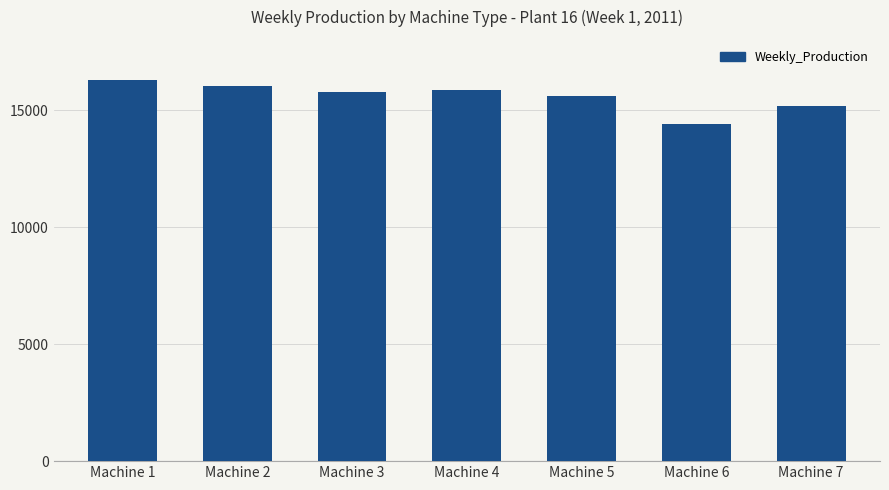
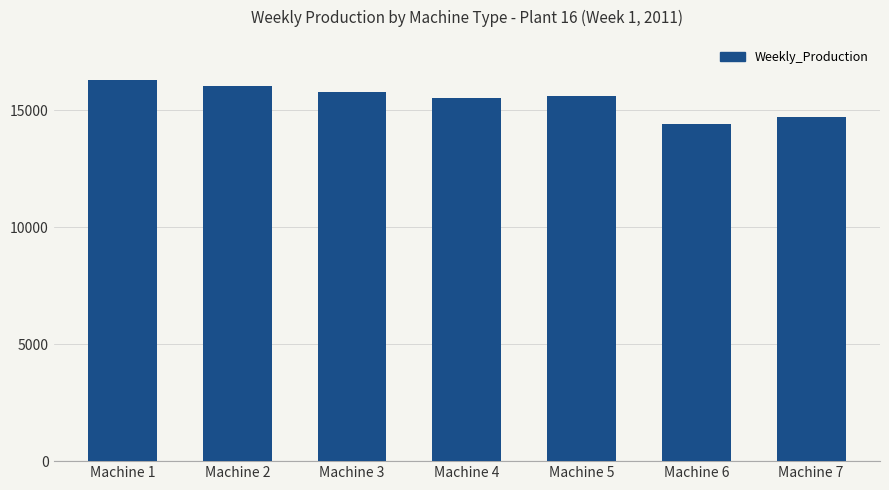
  {
    "Machine 1": 16300,
    "Machine 2": 16000,
    "Machine 3": 15800,
-   "Machine 4": 15900,
+   "Machine 4": 15500,
    "Machine 5": 15600,
    "Machine 6": 14400,
-   "Machine 7": 15200
+   "Machine 7": 14700
  }
